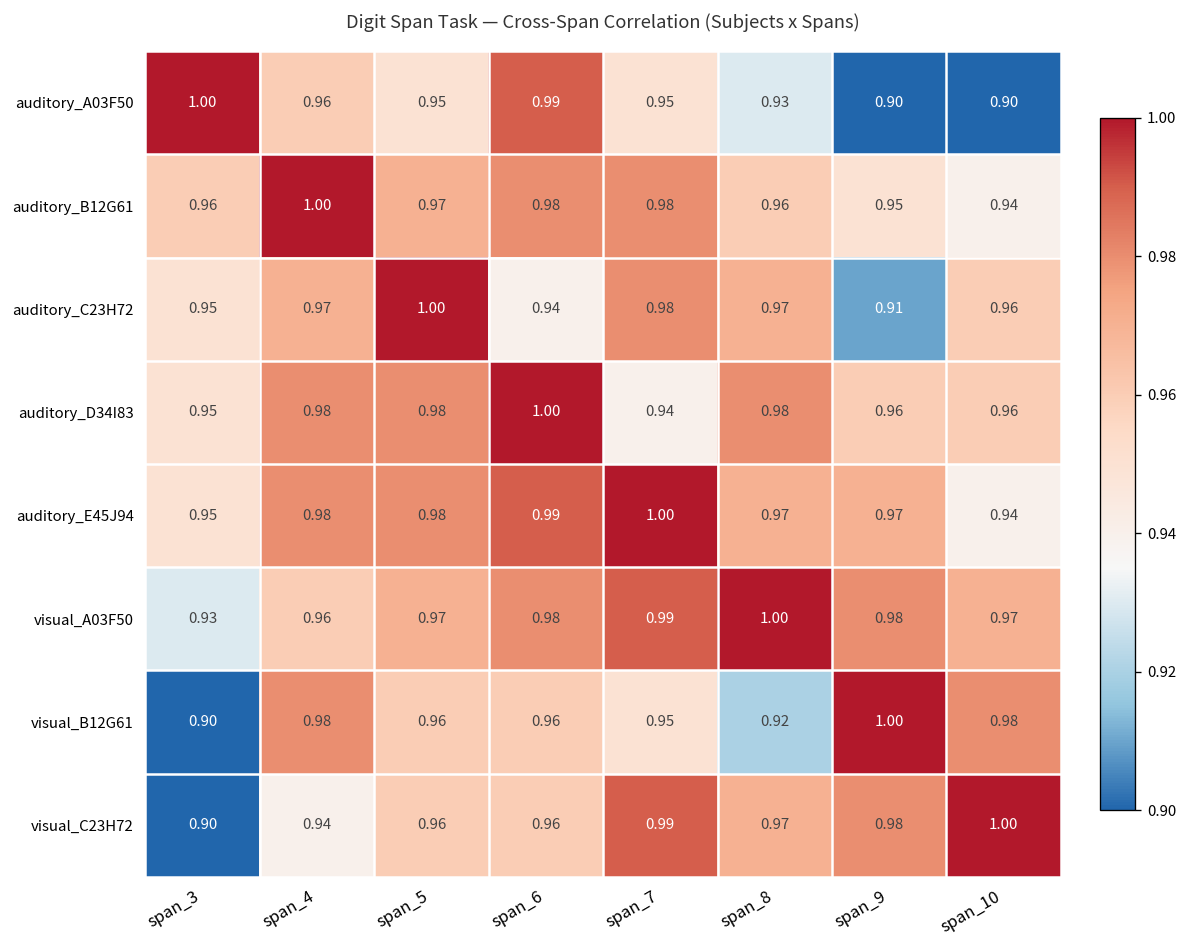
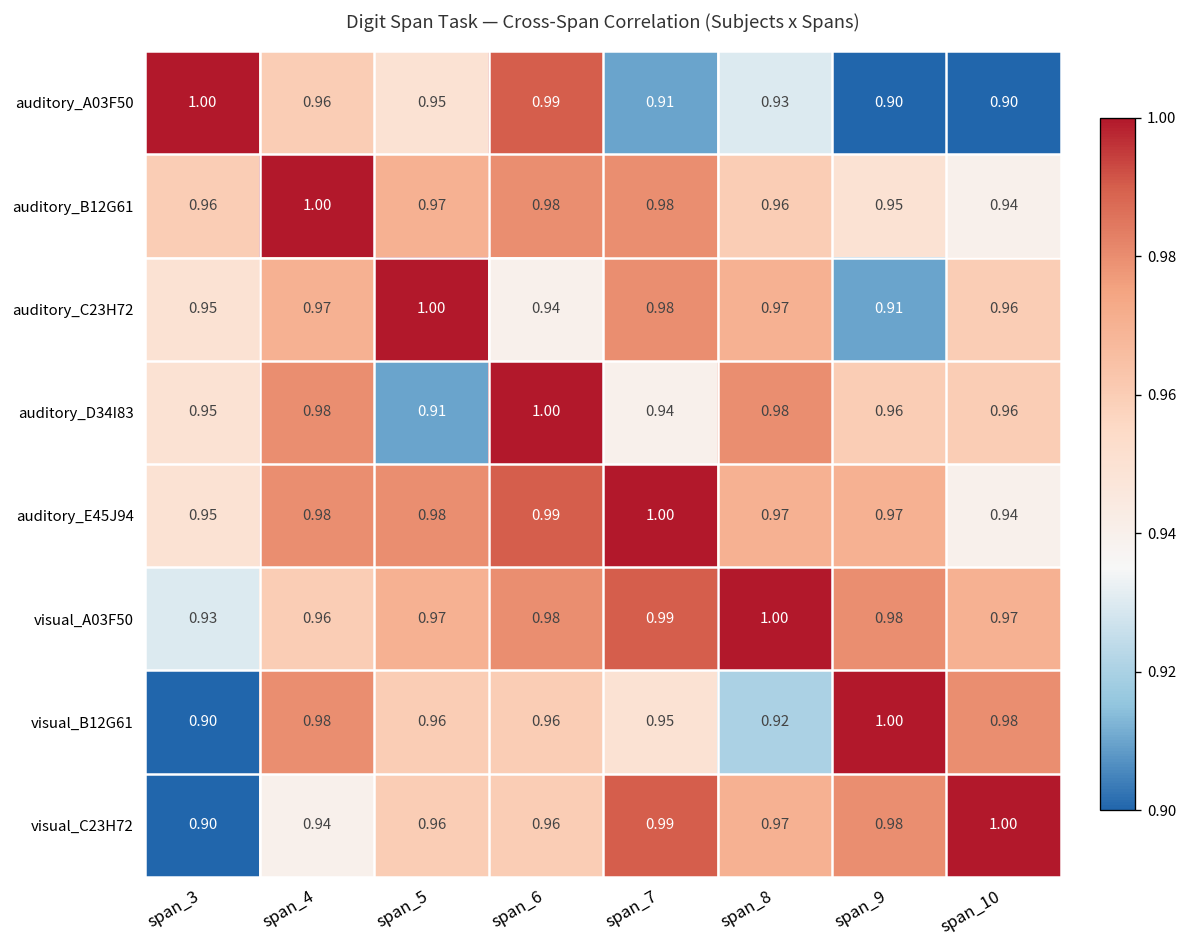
  {
    "auditory_A03F50": {
      "span_3": 1.00,
      "span_4": 0.96,
      "span_5": 0.95,
      "span_6": 0.99,
-     "span_7": 0.95,
+     "span_7": 0.91,
      "span_8": 0.93,
      "span_9": 0.90,
      "span_10": 0.90
    },
    "auditory_B12G61": {
      "span_3": 0.96,
      "span_4": 1.00,
      "span_5": 0.97,
      "span_6": 0.98,
      "span_7": 0.98,
      "span_8": 0.96,
      "span_9": 0.95,
      "span_10": 0.94
    },
    "auditory_C23H72": {
      "span_3": 0.95,
      "span_4": 0.97,
      "span_5": 1.00,
      "span_6": 0.94,
      "span_7": 0.98,
      "span_8": 0.97,
      "span_9": 0.91,
      "span_10": 0.96
    },
    "auditory_D34I83": {
      "span_3": 0.95,
      "span_4": 0.98,
-     "span_5": 0.98,
+     "span_5": 0.91,
      "span_6": 1.00,
      "span_7": 0.94,
      "span_8": 0.98,
      "span_9": 0.96,
      "span_10": 0.96
    },
    "auditory_E45J94": {
      "span_3": 0.95,
      "span_4": 0.98,
      "span_5": 0.98,
      "span_6": 0.99,
      "span_7": 1.00,
      "span_8": 0.97,
      "span_9": 0.97,
      "span_10": 0.94
    },
    "visual_A03F50": {
      "span_3": 0.93,
      "span_4": 0.96,
      "span_5": 0.97,
      "span_6": 0.98,
      "span_7": 0.99,
      "span_8": 1.00,
      "span_9": 0.98,
      "span_10": 0.97
    },
    "visual_B12G61": {
      "span_3": 0.90,
      "span_4": 0.98,
      "span_5": 0.96,
      "span_6": 0.96,
      "span_7": 0.95,
      "span_8": 0.92,
      "span_9": 1.00,
      "span_10": 0.98
    },
    "visual_C23H72": {
      "span_3": 0.90,
      "span_4": 0.94,
      "span_5": 0.96,
      "span_6": 0.96,
      "span_7": 0.99,
      "span_8": 0.97,
      "span_9": 0.98,
      "span_10": 1.00
    }
  }
